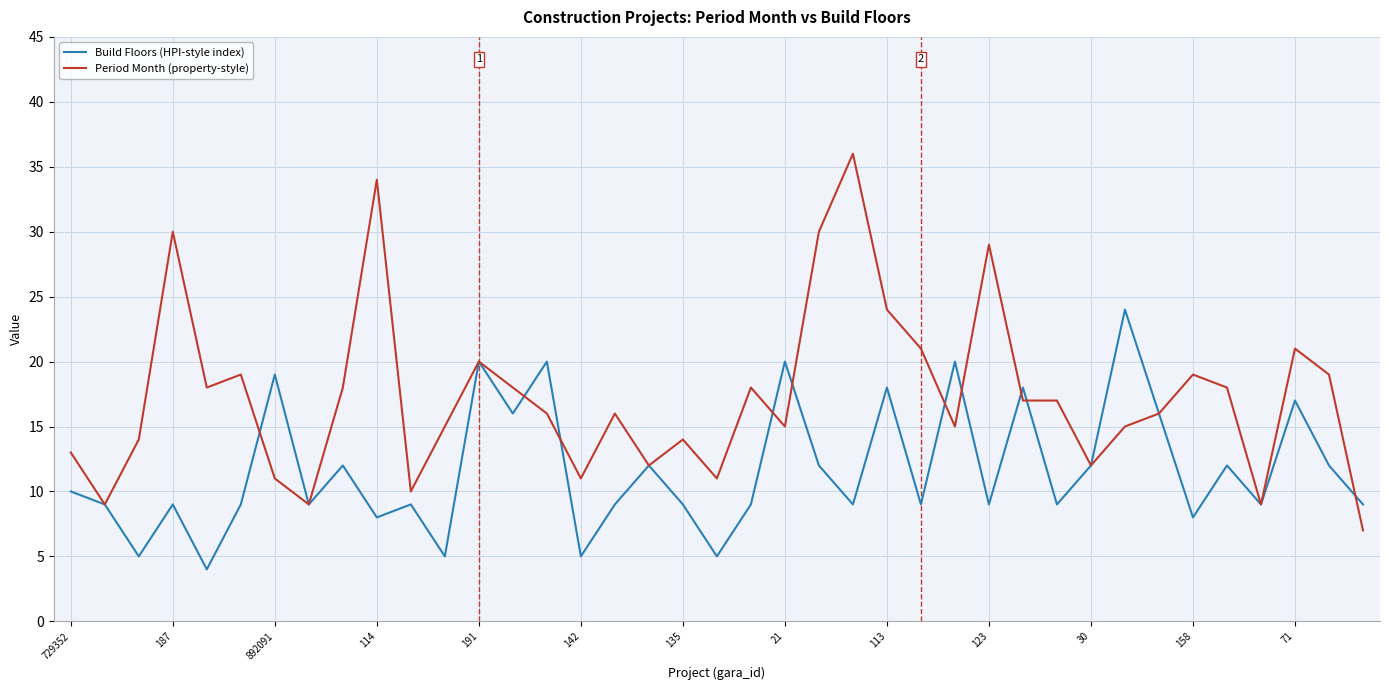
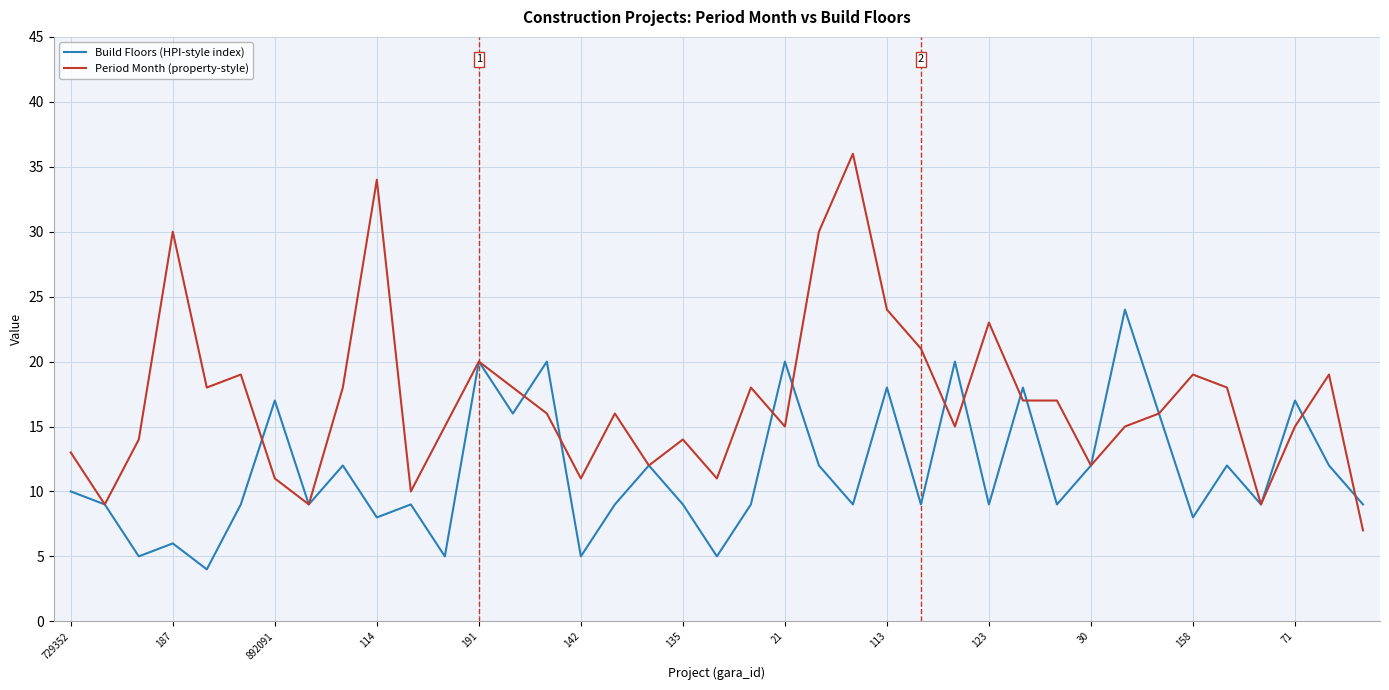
  {
    "Build Floors (HPI-style index)": {
      "729352": 10,
-     "187": 9,
-     "892091": 19,
+     "187": 6,
+     "892091": 17,
      "114": 8,
      "142": 5,
      "135": 9,
      "21": 20,
      "113": 18,
      "123": 9,
      "158": 8,
      "71": 17
    },
    "Period Month (property-style)": {
      "729352": 13,
      "187": 30,
      "892091": 11,
      "114": 34,
      "142": 11,
      "135": 14,
      "21": 15,
      "113": 24,
-     "123": 29,
+     "123": 23,
      "158": 19,
-     "71": 21
+     "71": 15
    }
  }
